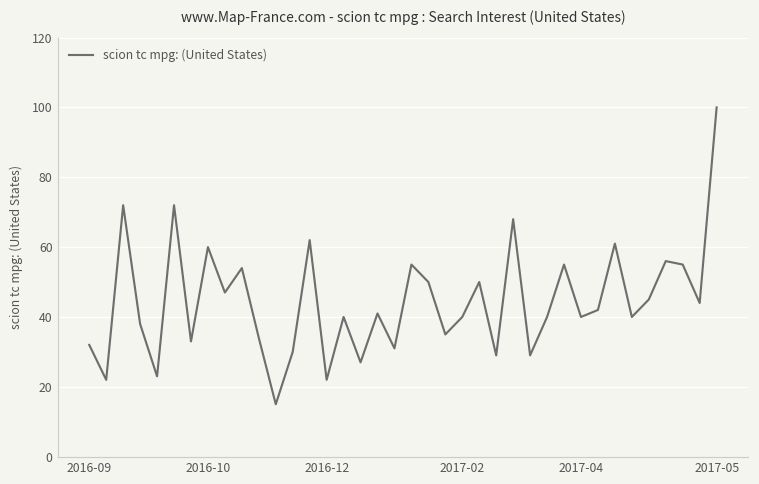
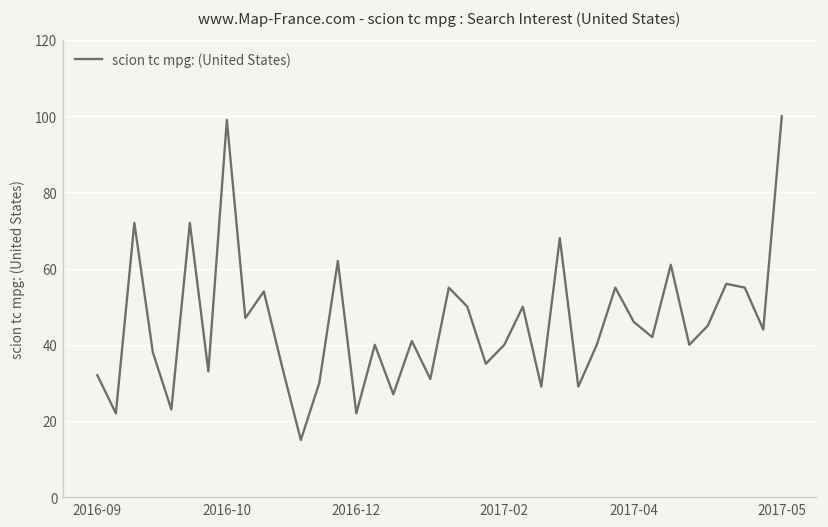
  {
    "2016-09": 32,
-   "2016-10": 60,
+   "2016-10": 99,
    "2016-12": 22,
    "2017-02": 40,
-   "2017-04": 40,
+   "2017-04": 46,
    "2017-05": 100
  }
